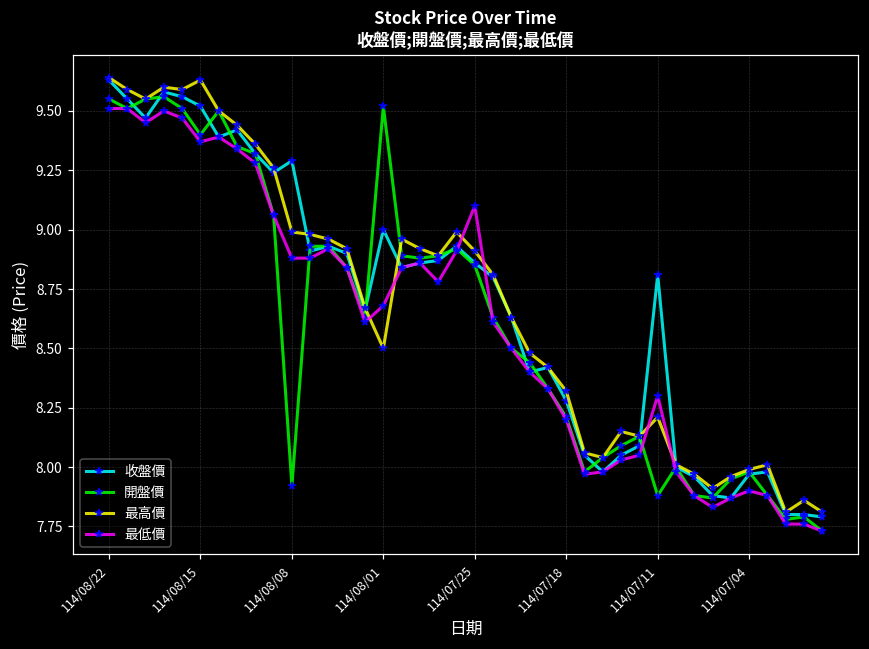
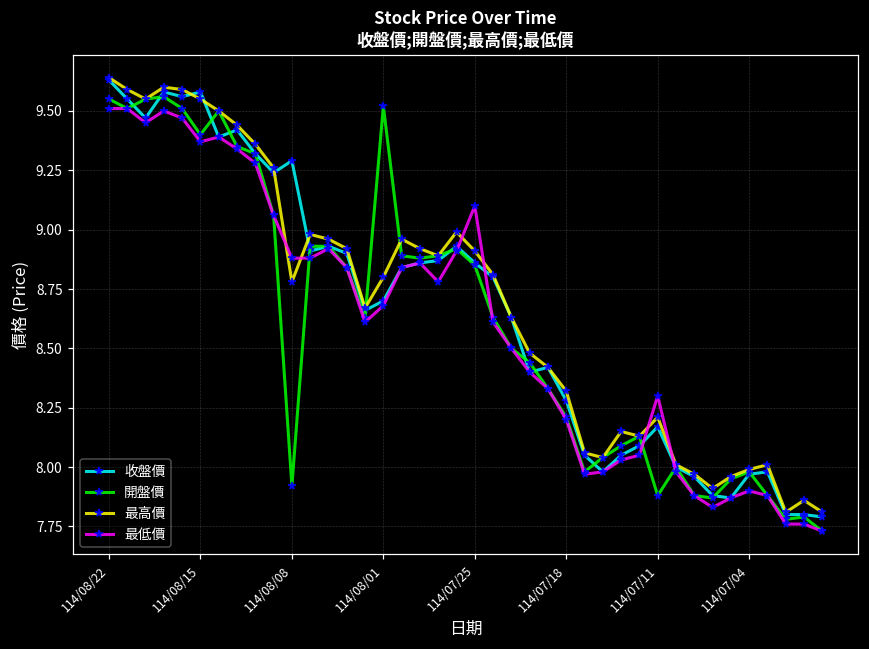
  {
    "收盤價": {
-     "114/08/15": 9.52,
+     "114/08/15": 9.58,
      "114/08/08": 9.29,
-     "114/08/01": 9.0,
+     "114/08/01": 8.7,
      "114/07/18": 8.28,
-     "114/07/11": 8.81
+     "114/07/11": 8.17
    },
    "開盤價": {
      "114/08/22": 9.55,
      "114/08/15": 9.40,
      "114/08/08": 7.92,
      "114/08/01": 9.52,
      "114/07/11": 7.88
    },
    "最高價": {
-     "114/08/15": 9.63,
-     "114/08/08": 8.99,
-     "114/08/01": 8.5,
+     "114/08/15": 9.55,
+     "114/08/08": 8.78,
+     "114/08/01": 8.8,
      "114/07/25": 8.91,
      "114/07/18": 8.32,
      "114/07/11": 8.21
    },
    "最低價": {
      "114/08/22": 9.51,
      "114/08/15": 9.37,
      "114/08/08": 8.88,
      "114/08/01": 8.68,
      "114/07/25": 9.10,
      "114/07/11": 8.30,
      "114/07/04": 7.90
    }
  }
